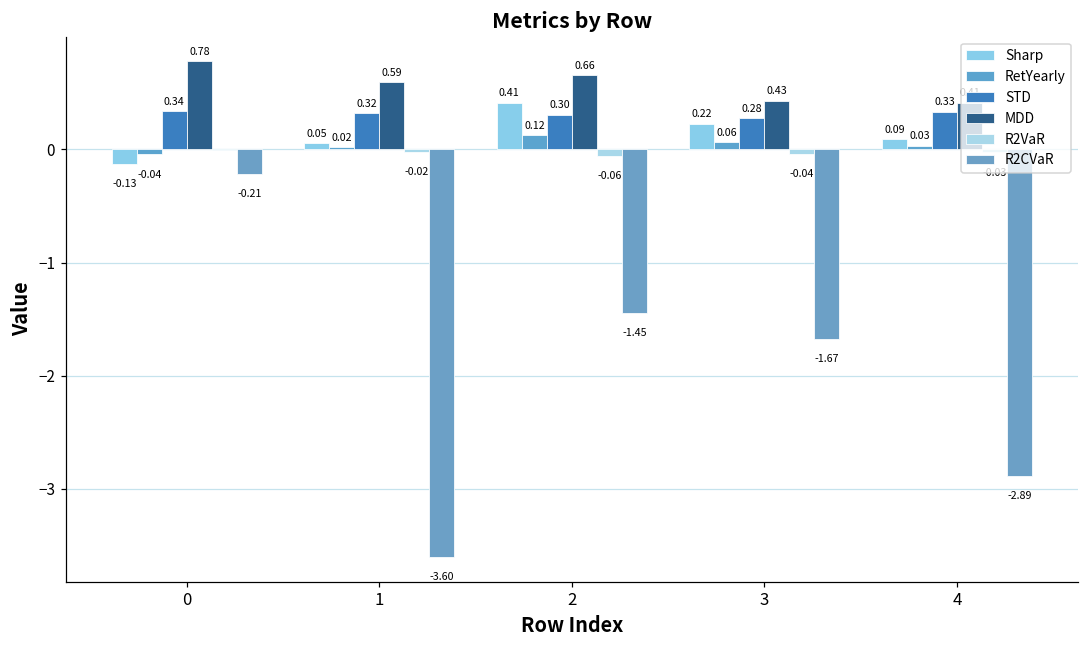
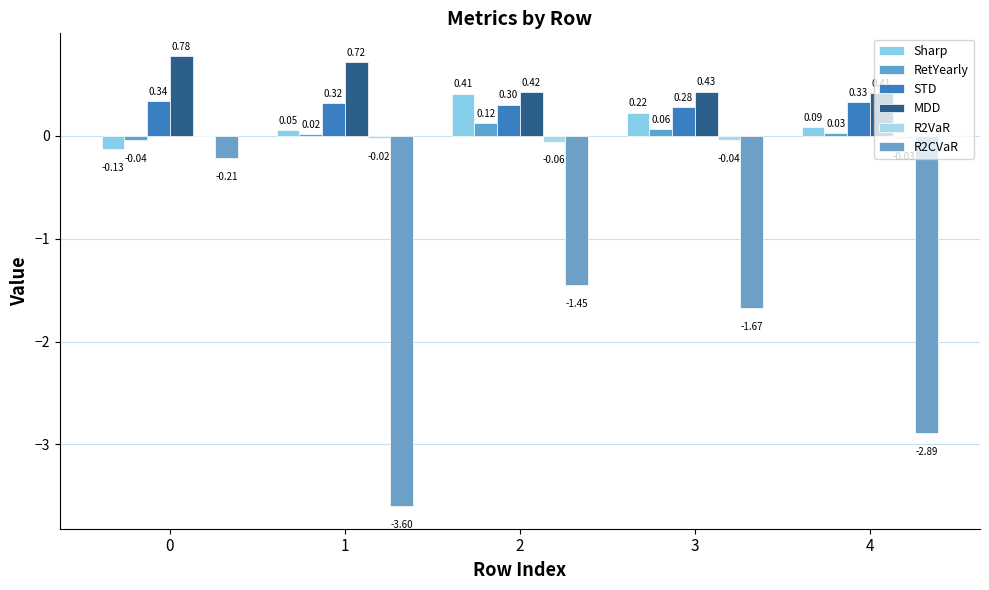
  {
    "MDD": {
      "0": 0.78,
-     "1": 0.59,
-     "2": 0.66,
+     "1": 0.72,
+     "2": 0.42,
      "3": 0.43
    }
  }
